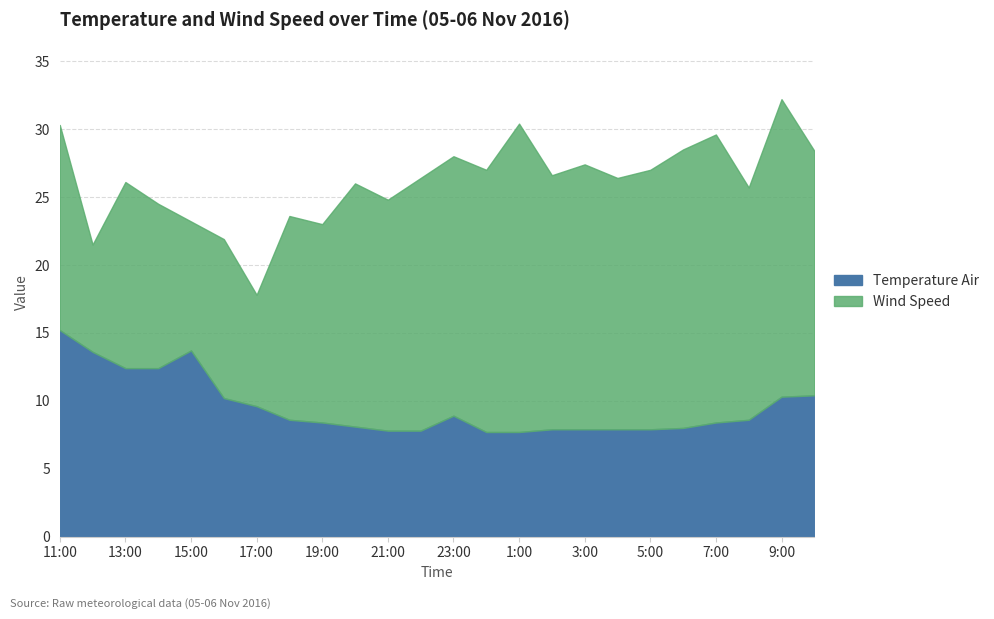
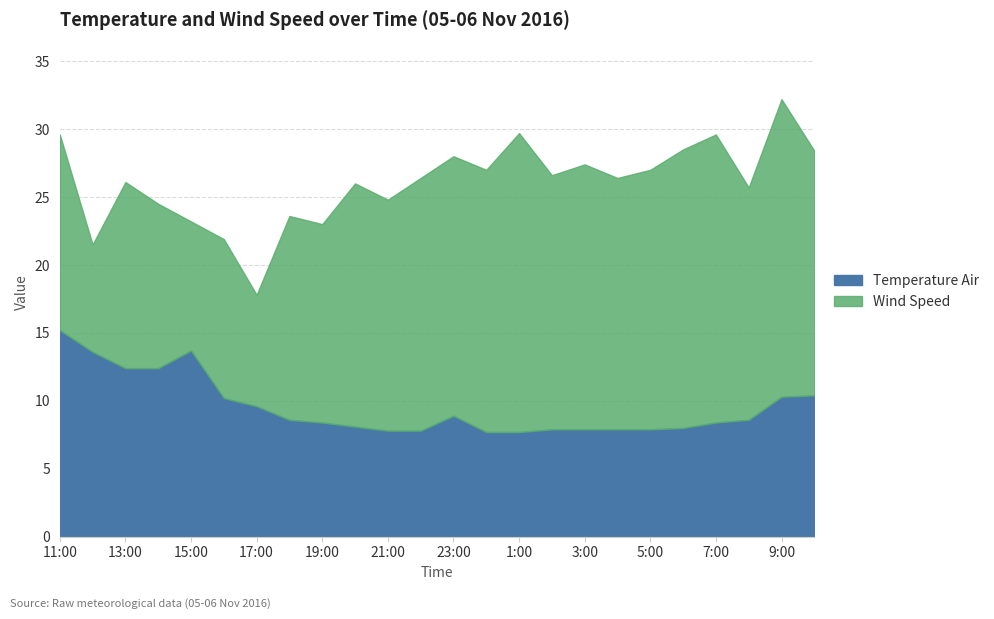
  {
    "Temperature Air": {
      "11:00": 15.2,
      "13:00": 12.4,
      "15:00": 13.7,
      "17:00": 9.6,
      "19:00": 8.4,
      "21:00": 7.8,
      "23:00": 8.9,
      "1:00": 7.7,
      "3:00": 7.9,
      "5:00": 7.9,
      "7:00": 8.4,
      "9:00": 10.3
    },
    "Wind Speed": {
-     "11:00": 15.1,
+     "11:00": 14.4,
      "13:00": 13.7,
      "15:00": 9.5,
      "17:00": 8.2,
      "19:00": 14.6,
      "21:00": 17.0,
      "23:00": 19.1,
-     "1:00": 22.7,
+     "1:00": 22.0,
      "3:00": 19.5,
      "5:00": 19.1,
      "7:00": 21.2,
      "9:00": 21.9
    }
  }
